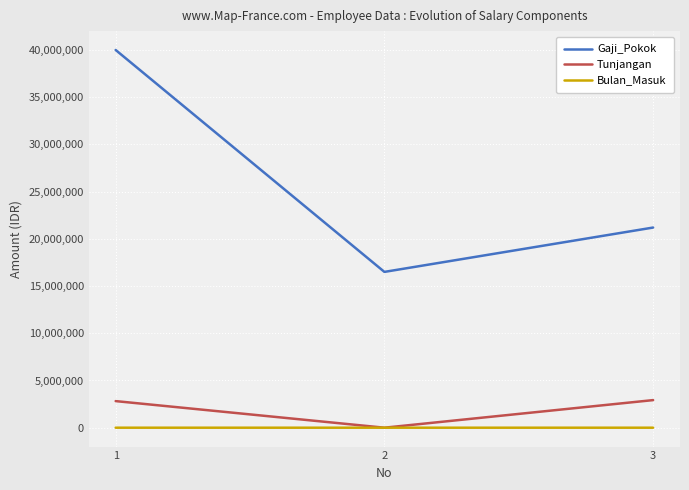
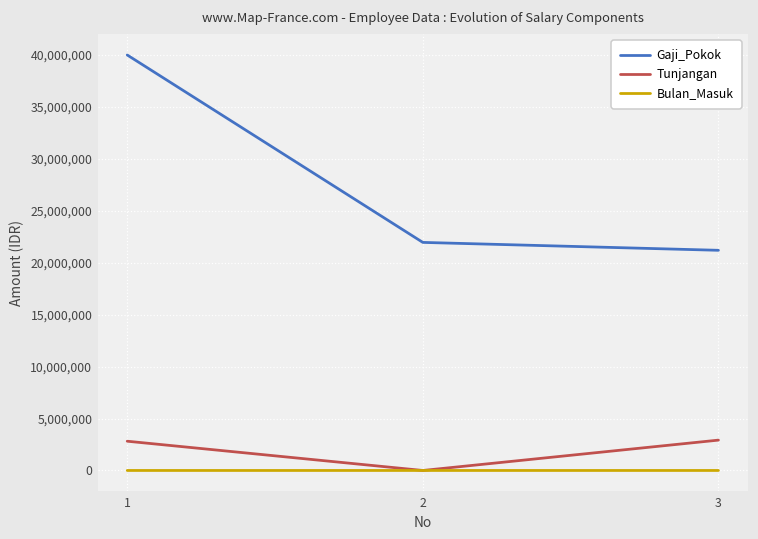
  {
    "Gaji_Pokok": {
      "1": "40,000,000",
-     "2": "17,000,000",
+     "2": "22,000,000",
      "3": "21,000,000"
    },
    "Tunjangan": {
      "1": "3,000,000",
      "3": "3,000,000"
    },
    "Bulan_Masuk": {
      "1": "0",
      "3": "0"
    }
  }
